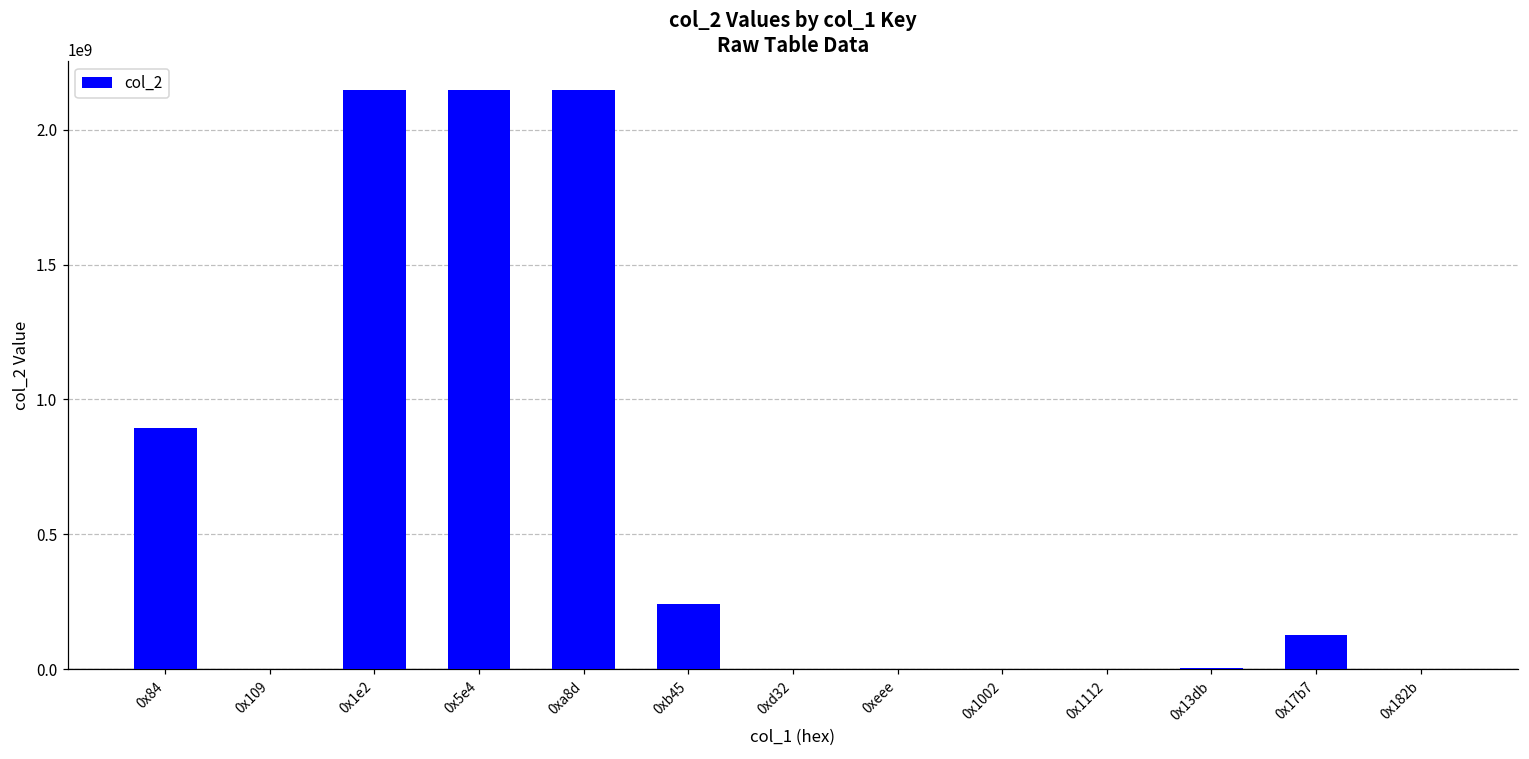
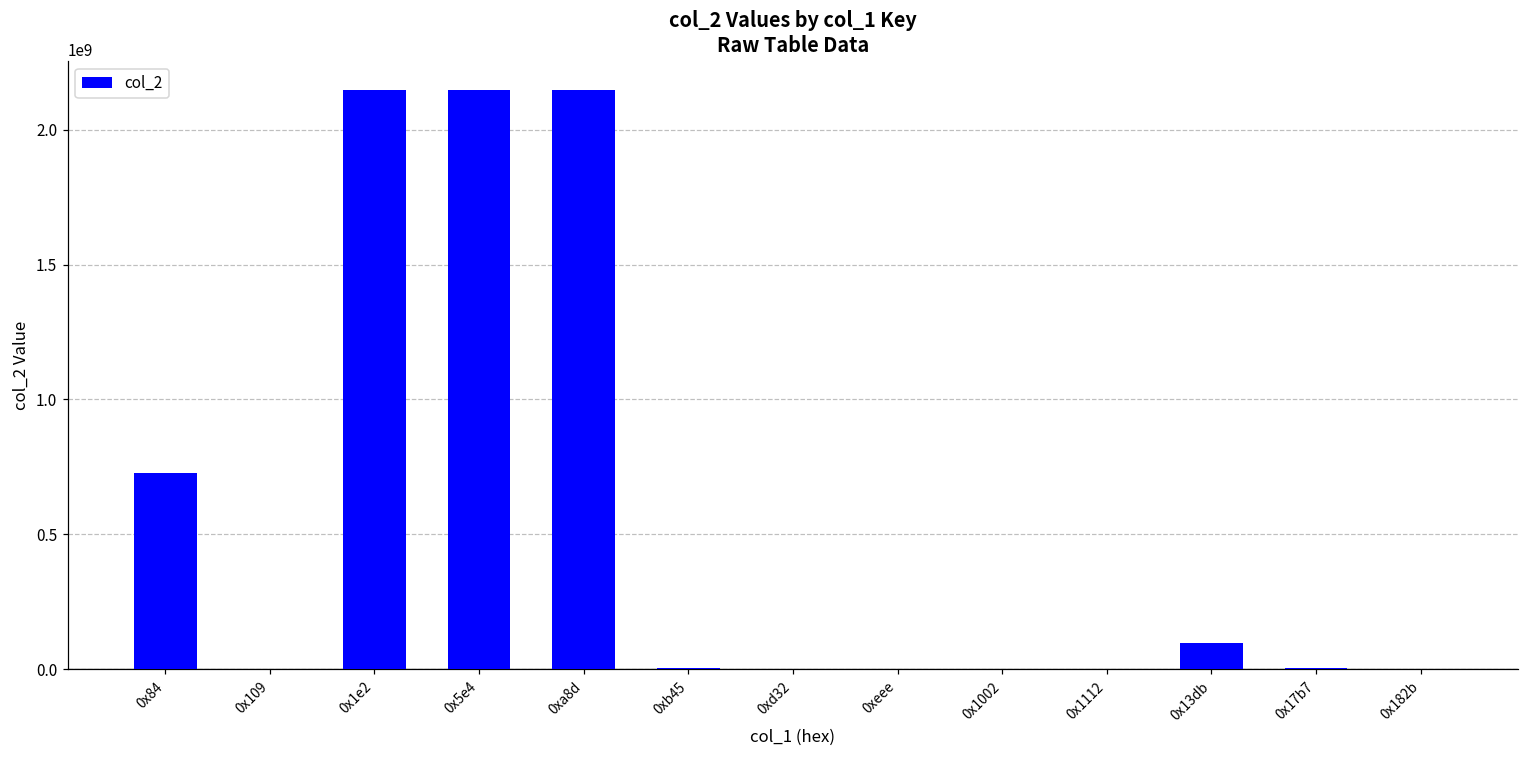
  {
-   "0x84": 890000000,
+   "0x84": 730000000,
    "0x1e2": 2150000000,
    "0x5e4": 2150000000,
    "0xa8d": 2150000000,
-   "0xb45": 240000000,
-   "0x13db": 0,
-   "0x17b7": 130000000
+   "0xb45": 0,
+   "0x13db": 100000000,
+   "0x17b7": 0
  }
